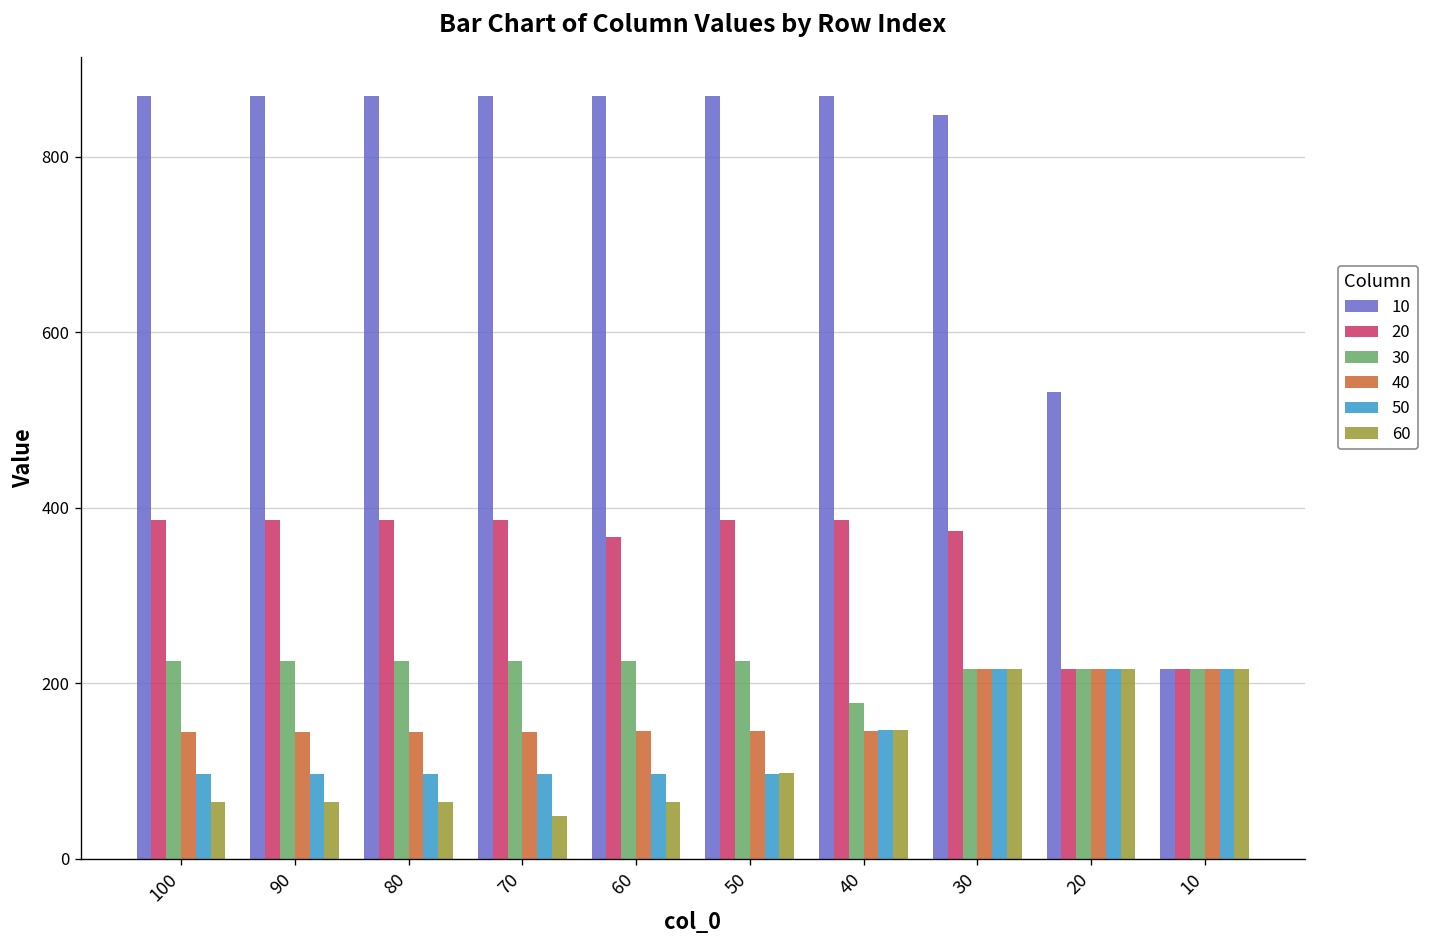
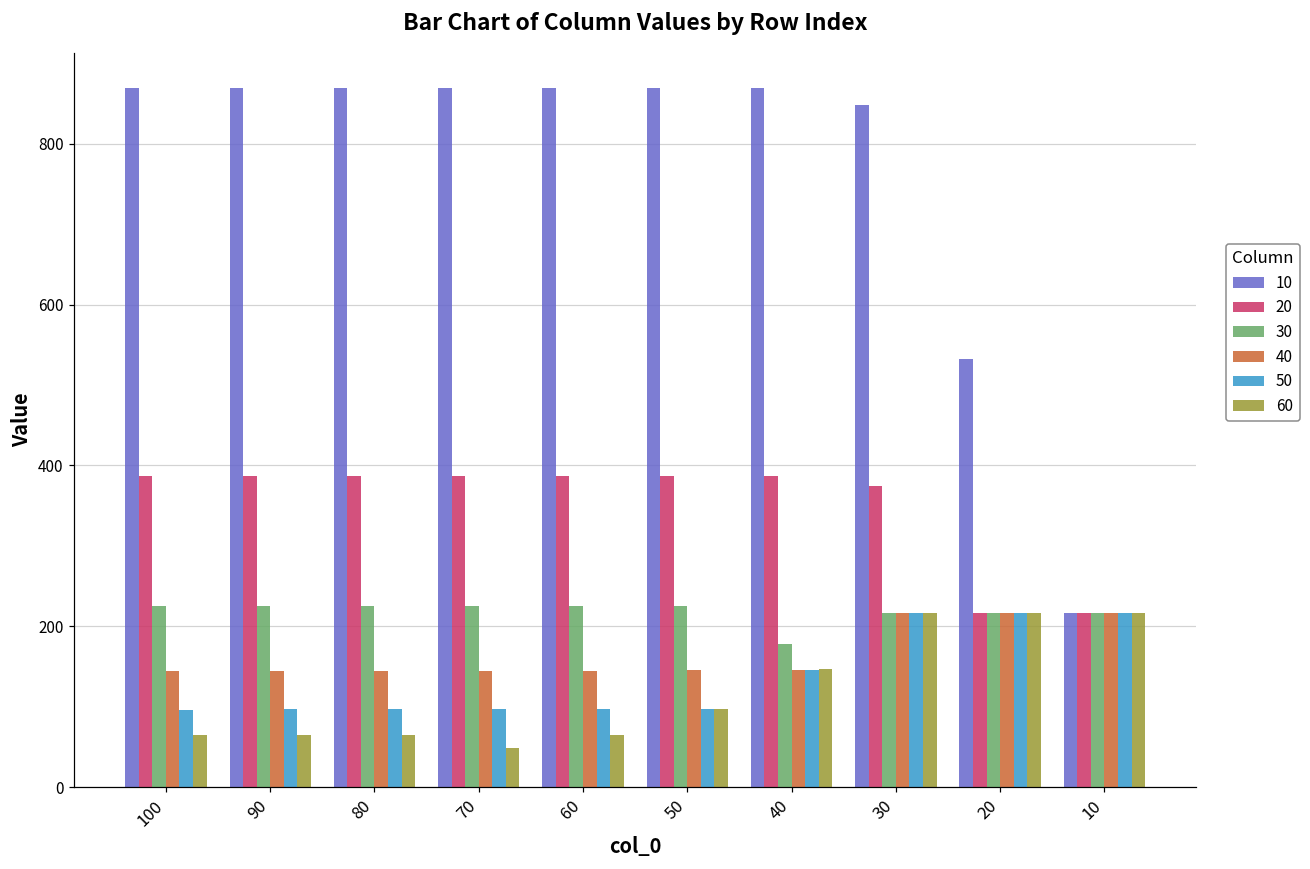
  {
    "10": {
      "100": 870,
      "90": 870,
      "80": 870,
      "70": 870,
      "60": 870,
      "50": 870,
      "40": 870,
      "30": 850,
      "20": 530,
      "10": 220
    },
    "20": {
      "100": 390,
      "90": 390,
      "80": 390,
      "70": 390,
-     "60": 370,
+     "60": 390,
      "50": 390,
      "40": 390,
      "30": 370,
      "20": 220,
      "10": 220
    },
    "30": {
      "100": 230,
      "90": 230,
      "80": 230,
      "70": 230,
      "60": 230,
      "50": 230,
      "40": 180,
      "30": 220,
      "20": 220,
      "10": 220
    },
    "40": {
      "100": 140,
      "90": 140,
      "80": 140,
      "70": 140,
      "60": 150,
      "50": 150,
      "40": 150,
      "30": 220,
      "20": 220,
      "10": 220
    },
    "50": {
      "100": 100,
      "90": 100,
      "80": 100,
      "70": 100,
      "60": 100,
      "50": 100,
      "40": 150,
      "30": 220,
      "20": 220,
      "10": 220
    },
    "60": {
      "100": 60,
      "90": 60,
      "80": 60,
      "70": 50,
      "60": 60,
      "50": 100,
      "40": 150,
      "30": 220,
      "20": 220,
      "10": 220
    }
  }
